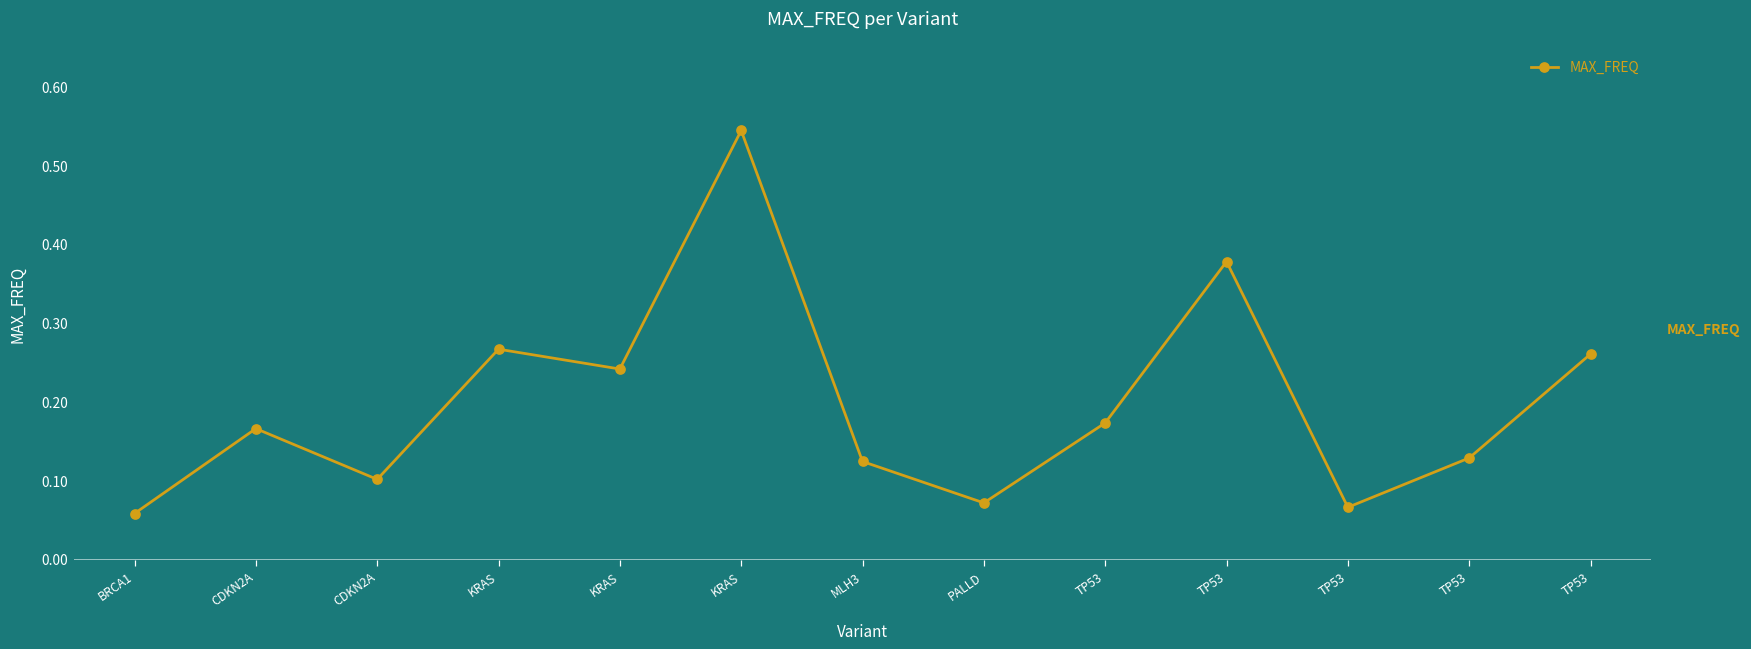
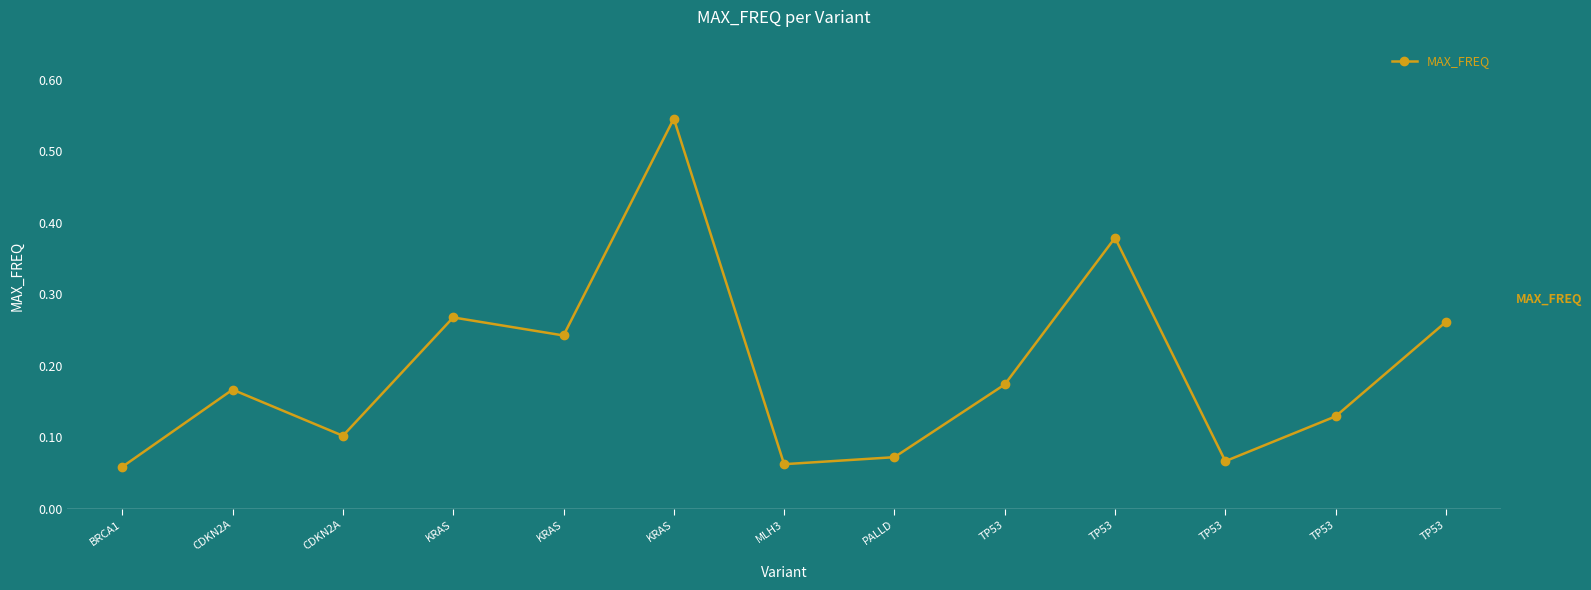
  {
    "BRCA1": 0.06,
-   "MLH3": 0.12,
+   "MLH3": 0.06,
    "PALLD": 0.07
  }
